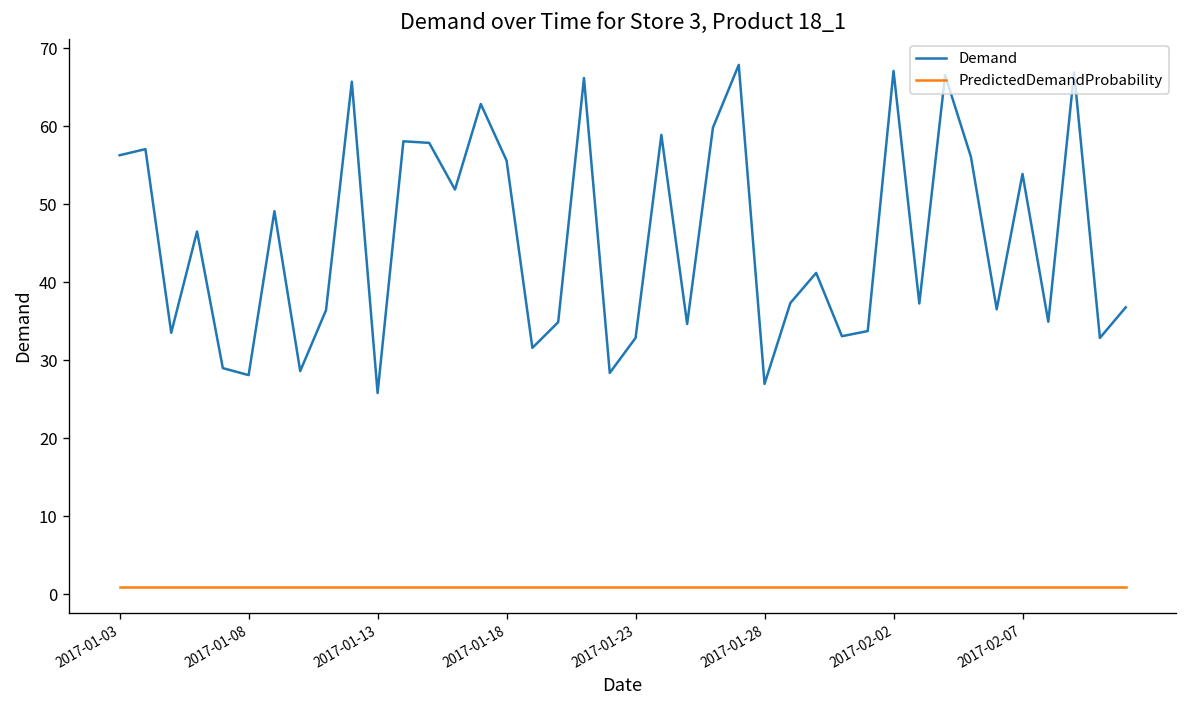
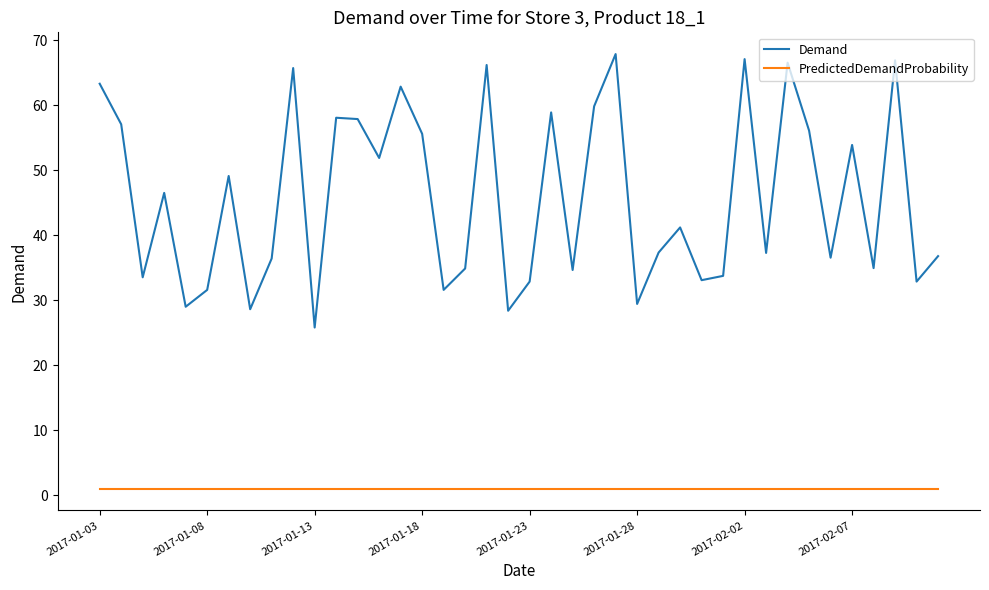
  {
    "Demand": {
-     "2017-01-03": 56,
-     "2017-01-08": 28,
+     "2017-01-03": 63,
+     "2017-01-08": 32,
      "2017-01-13": 26,
      "2017-01-18": 56,
      "2017-01-23": 33,
-     "2017-01-28": 27,
+     "2017-01-28": 29,
      "2017-02-02": 67,
      "2017-02-07": 54
    },
    "PredictedDemandProbability": {
      "2017-01-03": 1,
      "2017-01-08": 1,
      "2017-01-13": 1,
      "2017-01-18": 1,
      "2017-01-23": 1,
      "2017-01-28": 1,
      "2017-02-02": 1,
      "2017-02-07": 1
    }
  }
